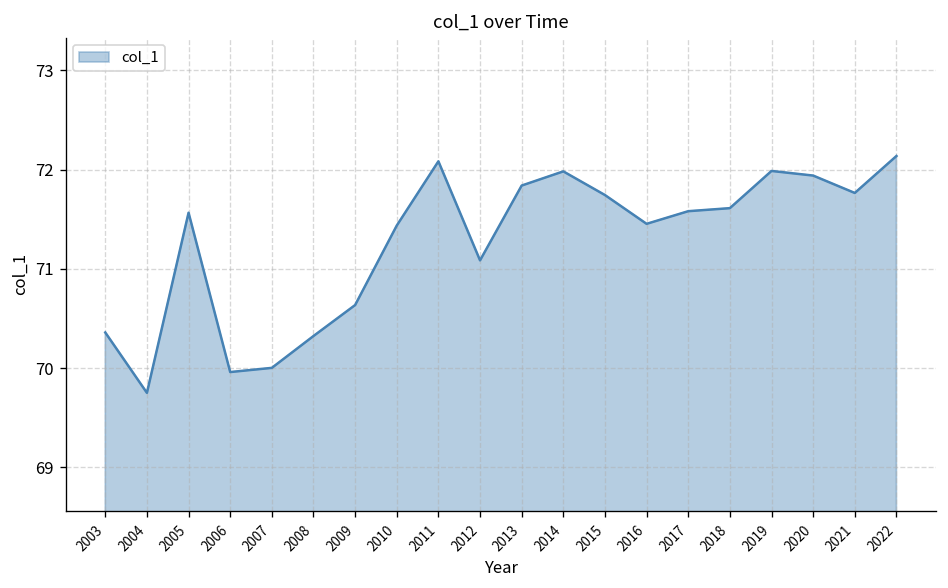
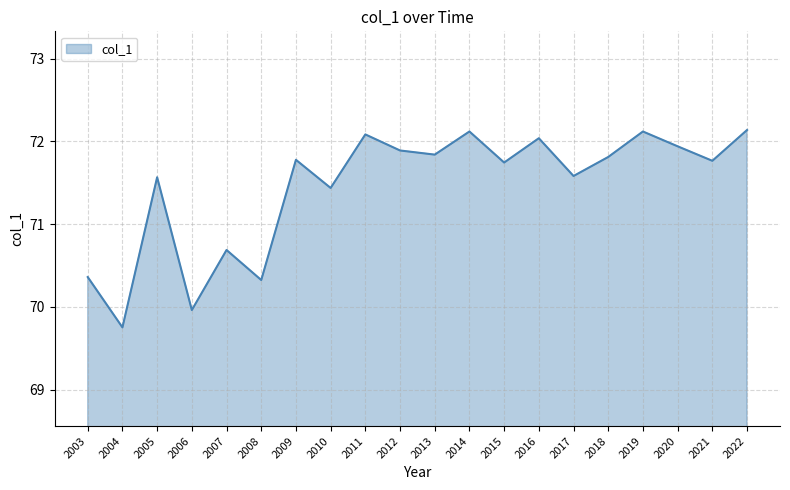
  {
    "2003": 70.4,
    "2004": 69.8,
    "2005": 71.6,
    "2006": 70.0,
-   "2007": 70.0,
+   "2007": 70.7,
    "2008": 70.3,
-   "2009": 70.6,
+   "2009": 71.8,
    "2010": 71.4,
    "2011": 72.1,
-   "2012": 71.1,
+   "2012": 71.9,
    "2013": 71.8,
-   "2014": 72.0,
+   "2014": 72.1,
    "2015": 71.7,
-   "2016": 71.5,
+   "2016": 72.0,
    "2017": 71.6,
-   "2018": 71.6,
-   "2019": 72.0,
+   "2018": 71.8,
+   "2019": 72.1,
    "2020": 71.9,
    "2021": 71.8,
    "2022": 72.1
  }
